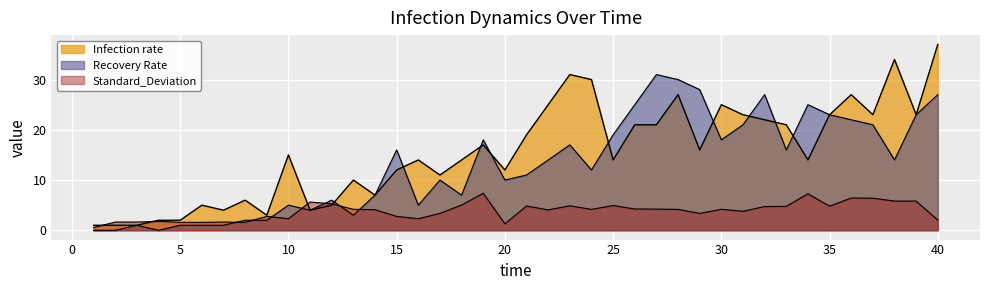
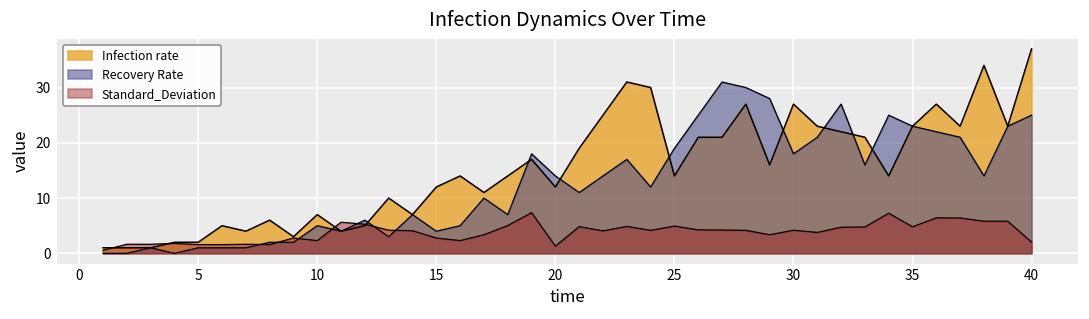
  {
    "Infection rate": {
-     "10": 15,
+     "10": 7,
      "15": 12,
      "20": 12,
      "25": 14,
-     "30": 25,
+     "30": 27,
      "40": 37
    },
    "Recovery Rate": {
      "5": 1,
      "10": 5,
-     "15": 16,
-     "20": 10,
+     "15": 4,
+     "20": 14,
      "25": 19,
      "30": 18,
-     "40": 27
+     "40": 25
    },
    "Standard_Deviation": {
      "10": 2,
      "15": 3,
      "20": 1,
      "25": 5,
      "30": 4,
      "35": 5,
      "40": 2
    }
  }
